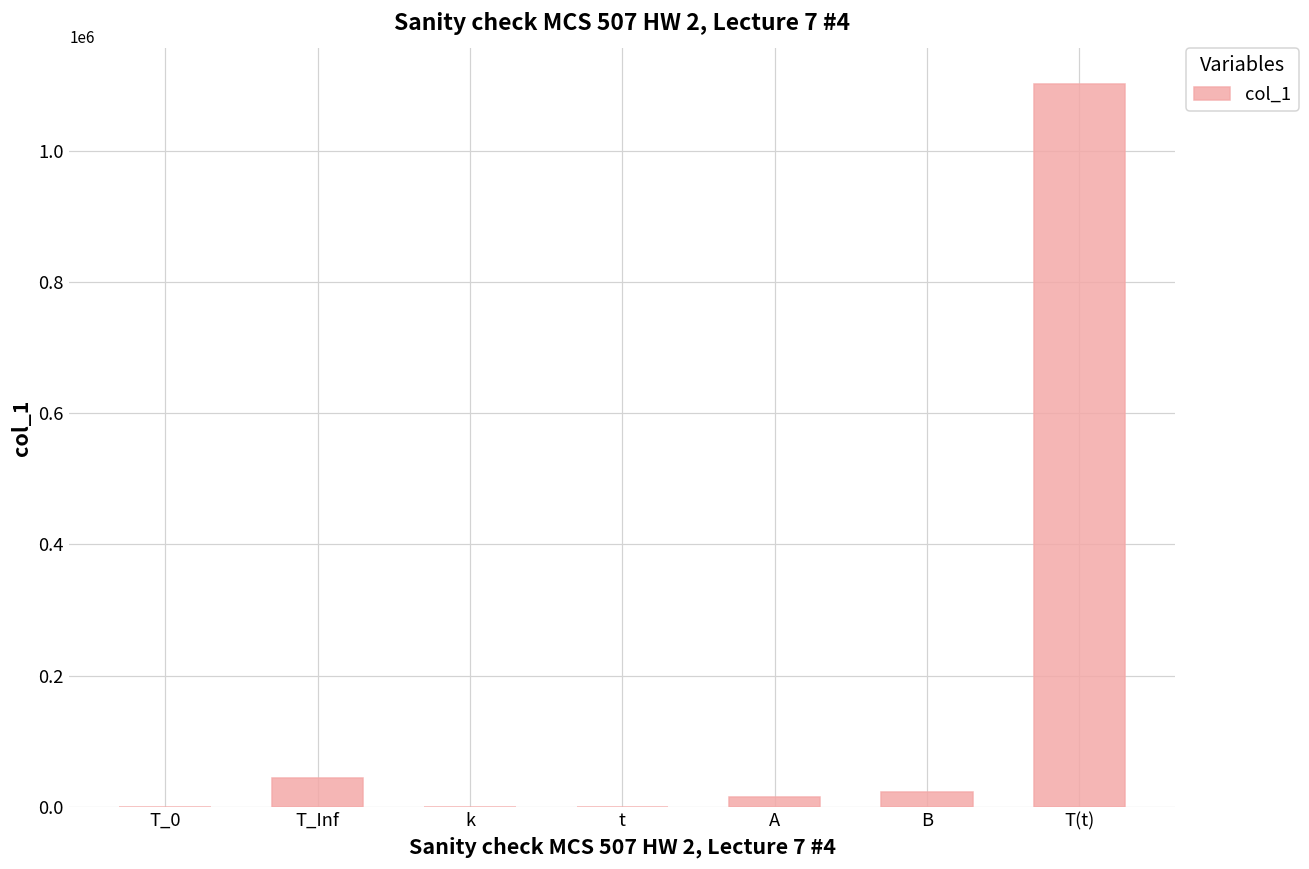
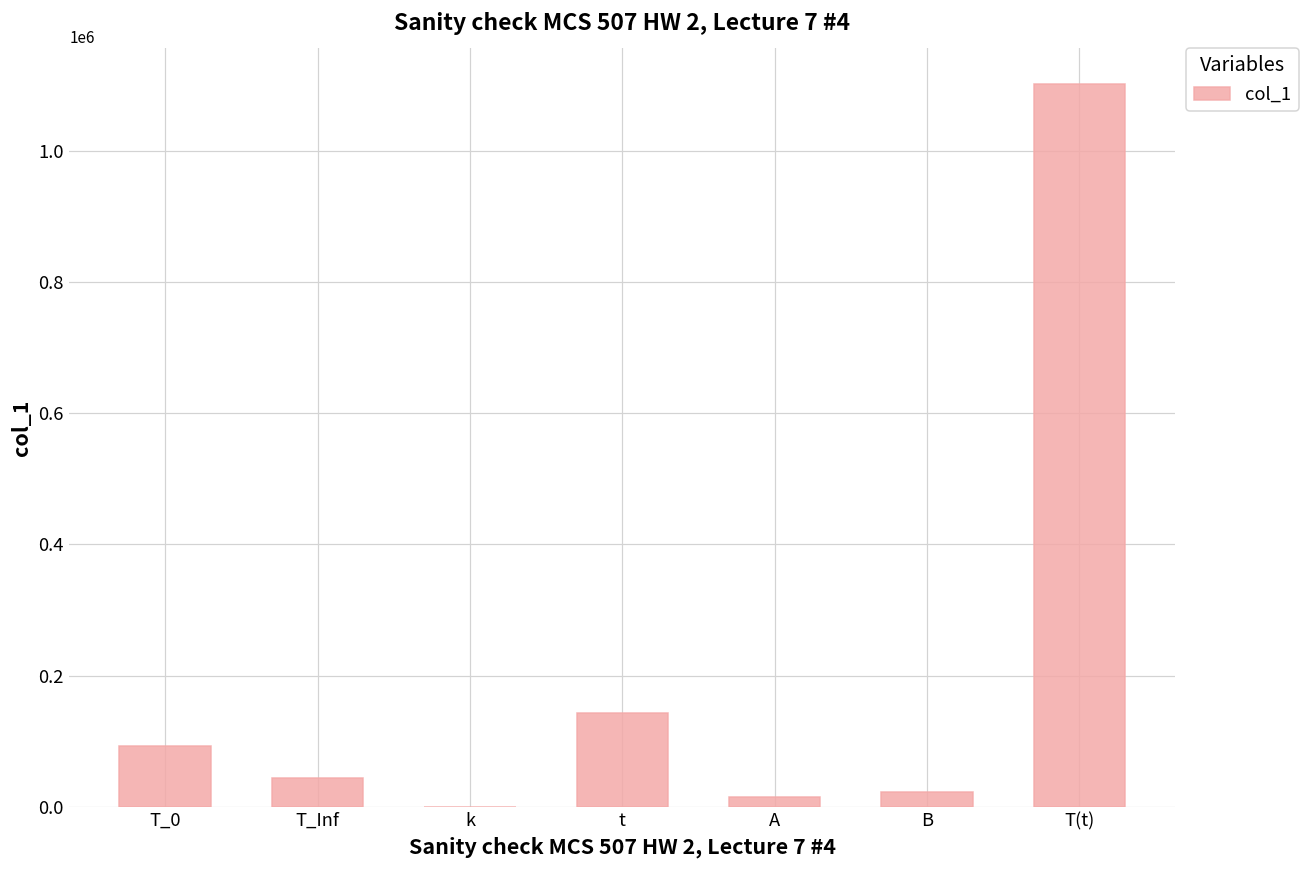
  {
-   "T_0": 0,
+   "T_0": 90000,
    "T_Inf": 40000,
-   "t": 0,
+   "t": 140000,
    "A": 10000,
    "B": 20000,
    "T(t)": 1100000
  }
